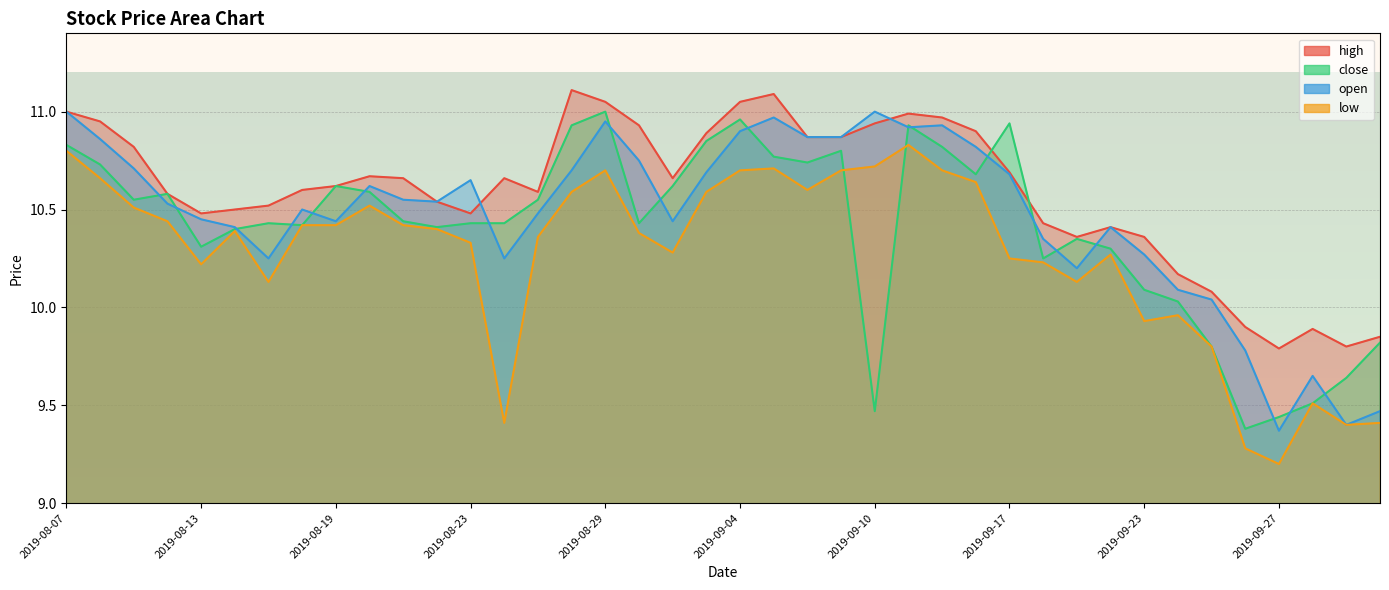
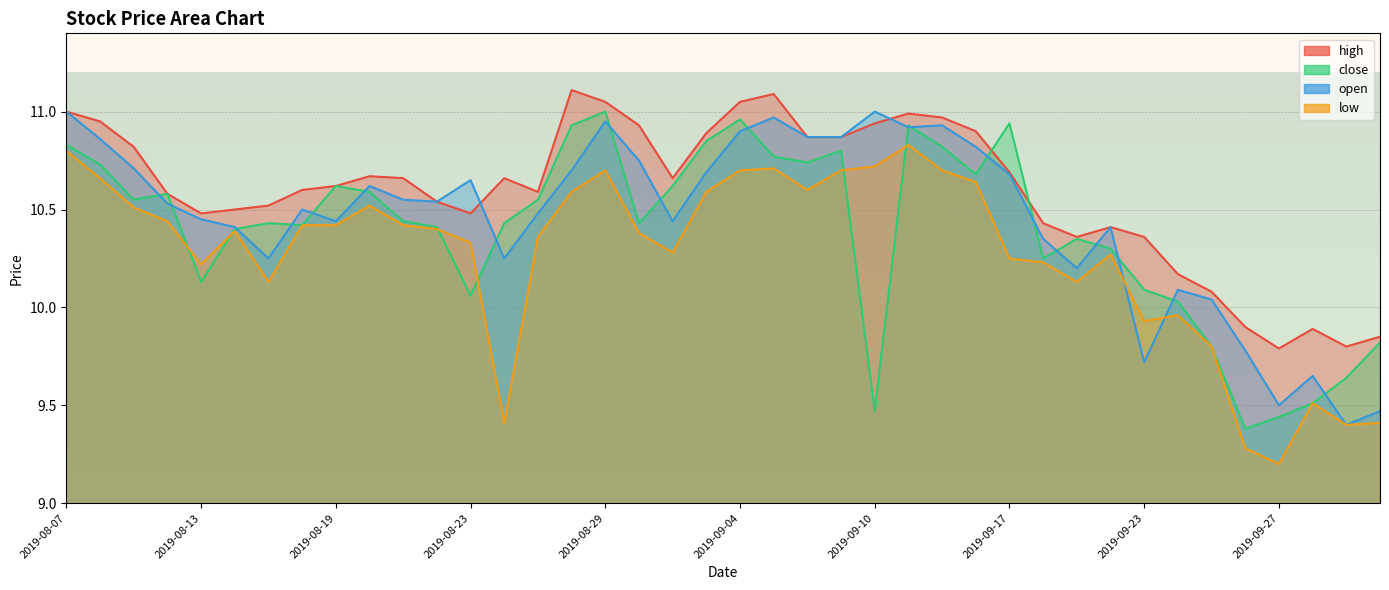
  {
    "close": {
      "2019-08-07": 10.83,
-     "2019-08-13": 10.31,
-     "2019-08-23": 10.43,
+     "2019-08-13": 10.13,
+     "2019-08-23": 10.06,
      "2019-08-29": 11.00,
      "2019-09-04": 10.96,
      "2019-09-10": 9.47,
      "2019-09-17": 10.94,
      "2019-09-23": 10.09,
      "2019-09-27": 9.44
    },
    "open": {
      "2019-08-13": 10.45,
      "2019-08-19": 10.44,
      "2019-08-23": 10.65,
      "2019-08-29": 10.95,
      "2019-09-04": 10.90,
      "2019-09-10": 11.00,
-     "2019-09-23": 10.27,
-     "2019-09-27": 9.37
+     "2019-09-23": 9.72,
+     "2019-09-27": 9.50
    }
  }
